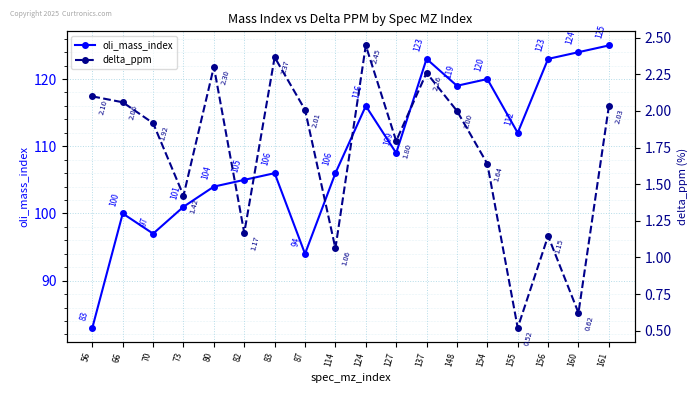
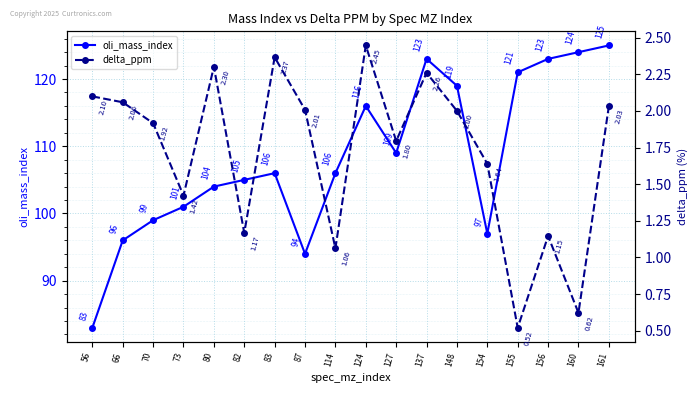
  {
    "oli_mass_index": {
      "56": 83,
-     "66": 100,
-     "70": 97,
+     "66": 96,
+     "70": 99,
      "80": 104,
      "82": 105,
      "83": 106,
      "87": 94,
      "114": 106,
      "124": 116,
      "137": 123,
      "148": 119,
-     "154": 120,
-     "155": 112,
+     "154": 97,
+     "155": 121,
      "156": 123,
      "160": 124,
      "161": 125
    },
    "delta_ppm": {
      "56": 2.10,
      "66": 2.06,
      "70": 1.92,
      "73": 1.42,
      "80": 2.30,
      "82": 1.17,
      "83": 2.37,
      "87": 2.01,
      "114": 1.06,
      "124": 2.45,
      "127": 1.80,
      "137": 2.26,
      "148": 2.00,
      "154": 1.64,
      "155": 0.52,
      "156": 1.15,
      "160": 0.62,
      "161": 2.03
    }
  }
